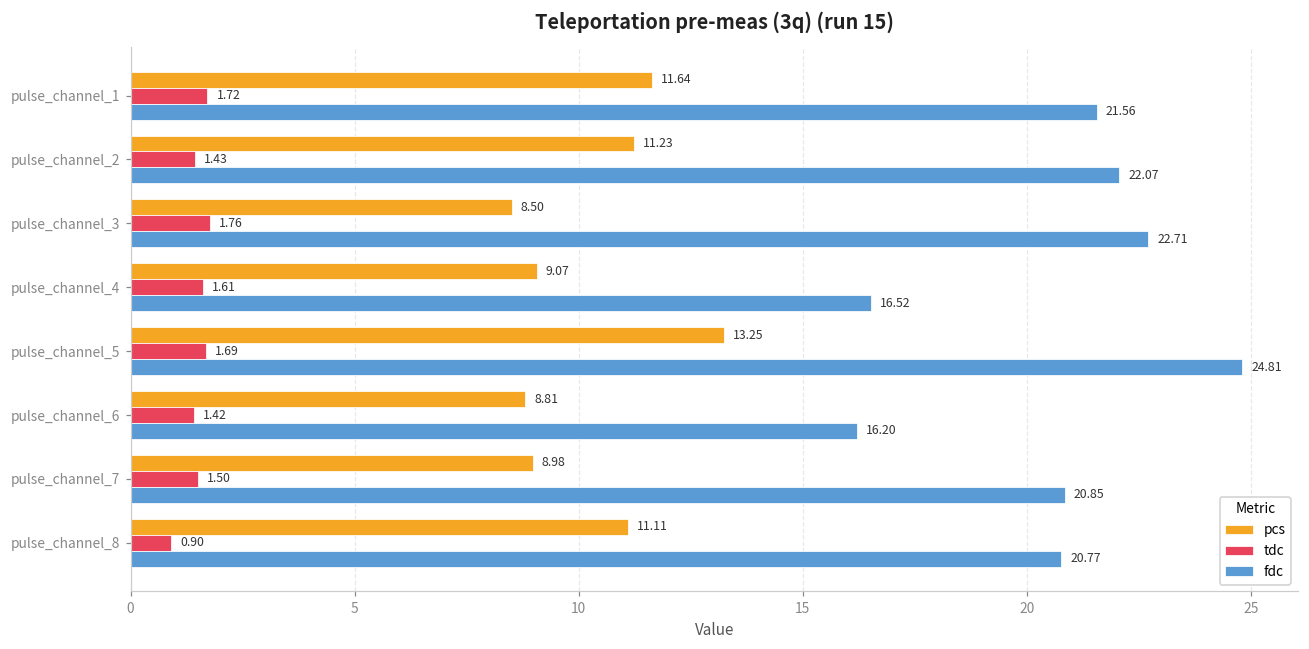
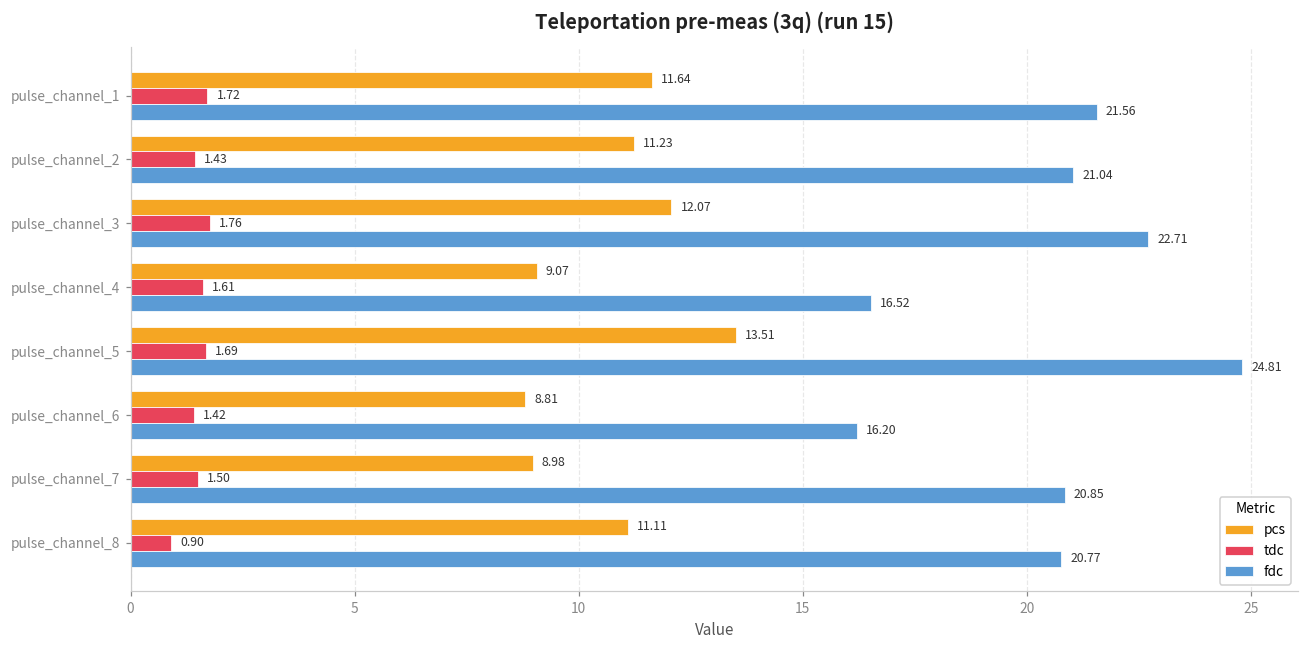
  {
    "pcs": {
      "pulse_channel_1": 11.64,
      "pulse_channel_2": 11.23,
-     "pulse_channel_3": 8.50,
+     "pulse_channel_3": 12.07,
      "pulse_channel_4": 9.07,
-     "pulse_channel_5": 13.25,
+     "pulse_channel_5": 13.51,
      "pulse_channel_6": 8.81,
      "pulse_channel_7": 8.98,
      "pulse_channel_8": 11.11
    },
    "tdc": {
      "pulse_channel_1": 1.72,
      "pulse_channel_2": 1.43,
      "pulse_channel_3": 1.76,
      "pulse_channel_4": 1.61,
      "pulse_channel_5": 1.69,
      "pulse_channel_6": 1.42,
      "pulse_channel_7": 1.50,
      "pulse_channel_8": 0.90
    },
    "fdc": {
      "pulse_channel_1": 21.56,
-     "pulse_channel_2": 22.07,
+     "pulse_channel_2": 21.04,
      "pulse_channel_3": 22.71,
      "pulse_channel_4": 16.52,
      "pulse_channel_5": 24.81,
      "pulse_channel_6": 16.20,
      "pulse_channel_7": 20.85,
      "pulse_channel_8": 20.77
    }
  }
